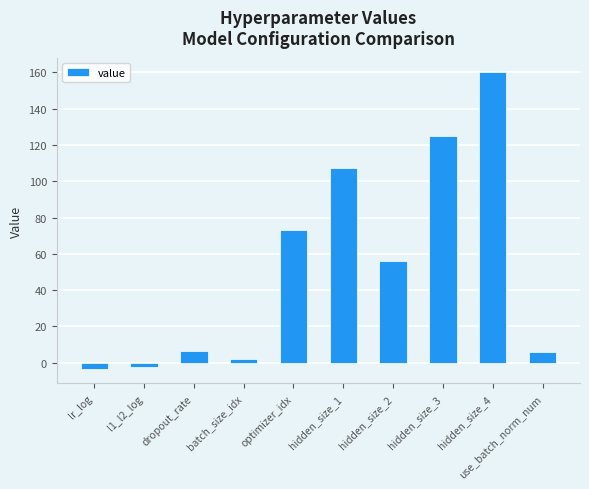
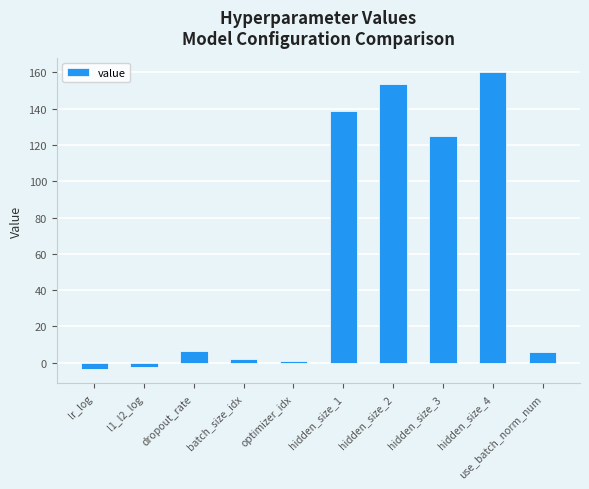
  {
    "lr_log": -3,
    "l1_l2_log": -2,
    "dropout_rate": 6,
    "batch_size_idx": 2,
-   "optimizer_idx": 73,
-   "hidden_size_1": 108,
-   "hidden_size_2": 56,
+   "optimizer_idx": 1,
+   "hidden_size_1": 139,
+   "hidden_size_2": 154,
    "hidden_size_3": 125,
    "hidden_size_4": 160,
    "use_batch_norm_num": 6
  }
